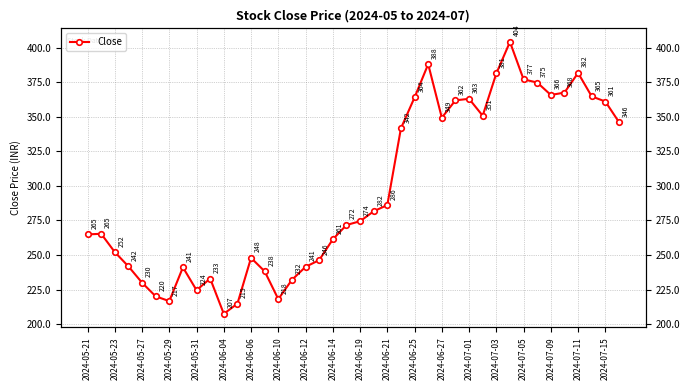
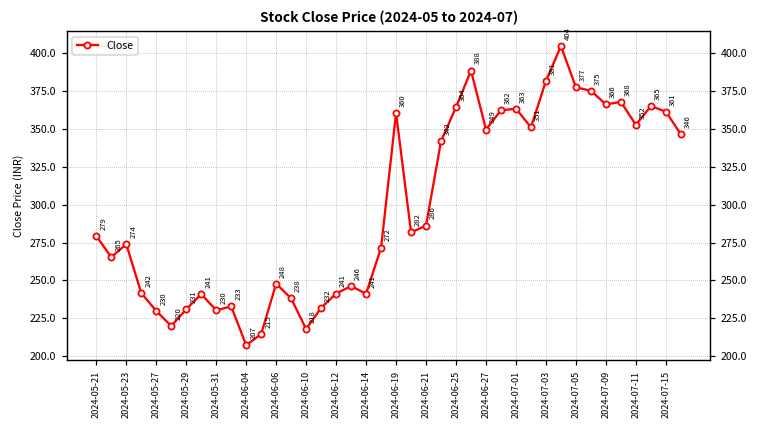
  {
-   "2024-05-21": 265,
-   "2024-05-23": 252,
+   "2024-05-21": 279,
+   "2024-05-23": 274,
    "2024-05-27": 230,
-   "2024-05-29": 217,
-   "2024-05-31": 224,
+   "2024-05-29": 231,
+   "2024-05-31": 230,
    "2024-06-04": 207,
    "2024-06-06": 248,
    "2024-06-10": 218,
    "2024-06-12": 241,
-   "2024-06-14": 261,
-   "2024-06-19": 274,
+   "2024-06-14": 241,
+   "2024-06-19": 360,
    "2024-06-21": 286,
    "2024-06-25": 364,
    "2024-06-27": 349,
    "2024-07-01": 363,
    "2024-07-03": 381,
    "2024-07-05": 377,
    "2024-07-09": 366,
-   "2024-07-11": 382,
+   "2024-07-11": 352,
    "2024-07-15": 361
  }
